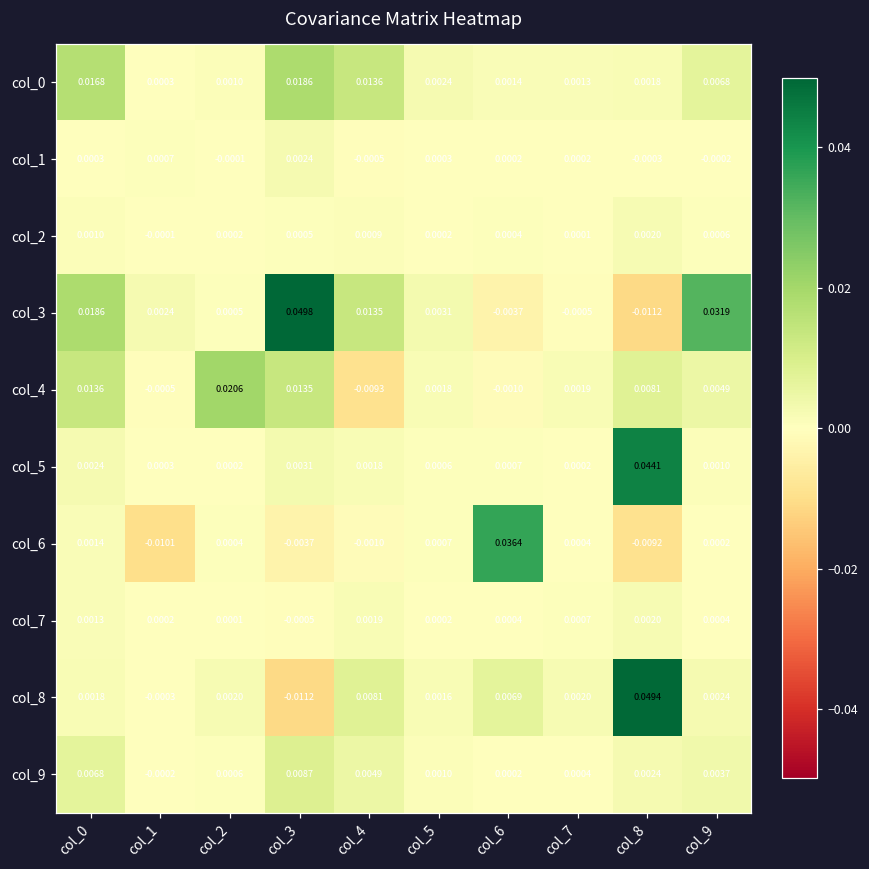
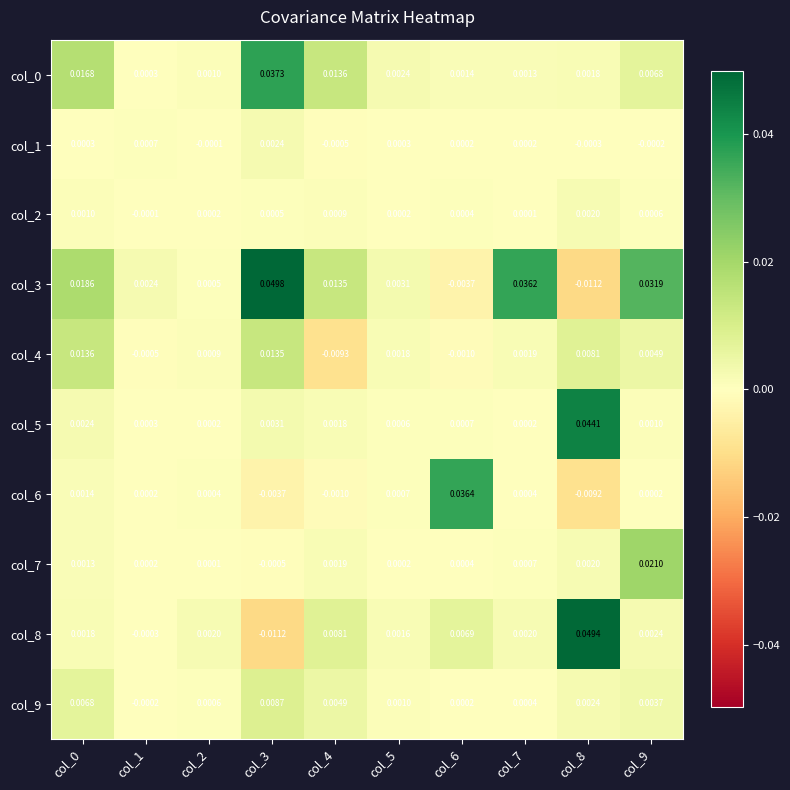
  {
    "col_0": {
      "col_0": 0.0168,
      "col_1": 0.0003,
      "col_2": 0.0010,
-     "col_3": 0.0186,
+     "col_3": 0.0373,
      "col_4": 0.0136,
      "col_5": 0.0024,
      "col_6": 0.0014,
      "col_7": 0.0013,
      "col_8": 0.0018,
      "col_9": 0.0068
    },
    "col_1": {
      "col_0": 0.0003,
      "col_1": 0.0007,
      "col_2": -0.0001,
      "col_3": 0.0024,
      "col_4": -0.0005,
      "col_5": 0.0003,
      "col_6": 0.0002,
      "col_7": 0.0002,
      "col_8": -0.0003,
      "col_9": -0.0002
    },
    "col_2": {
      "col_0": 0.0010,
      "col_1": -0.0001,
      "col_2": 0.0002,
      "col_3": 0.0005,
      "col_4": 0.0009,
      "col_5": 0.0002,
      "col_6": 0.0004,
      "col_7": 0.0001,
      "col_8": 0.0020,
      "col_9": 0.0006
    },
    "col_3": {
      "col_0": 0.0186,
      "col_1": 0.0024,
      "col_2": 0.0005,
      "col_3": 0.0498,
      "col_4": 0.0135,
      "col_5": 0.0031,
      "col_6": -0.0037,
-     "col_7": -0.0005,
+     "col_7": 0.0362,
      "col_8": -0.0112,
      "col_9": 0.0319
    },
    "col_4": {
      "col_0": 0.0136,
      "col_1": -0.0005,
-     "col_2": 0.0206,
+     "col_2": 0.0009,
      "col_3": 0.0135,
      "col_4": -0.0093,
      "col_5": 0.0018,
      "col_6": -0.0010,
      "col_7": 0.0019,
      "col_8": 0.0081,
      "col_9": 0.0049
    },
    "col_5": {
      "col_0": 0.0024,
      "col_1": 0.0003,
      "col_2": 0.0002,
      "col_3": 0.0031,
      "col_4": 0.0018,
      "col_5": 0.0006,
      "col_6": 0.0007,
      "col_7": 0.0002,
      "col_8": 0.0441,
      "col_9": 0.0010
    },
    "col_6": {
      "col_0": 0.0014,
-     "col_1": -0.0101,
+     "col_1": 0.0002,
      "col_2": 0.0004,
      "col_3": -0.0037,
      "col_4": -0.0010,
      "col_5": 0.0007,
      "col_6": 0.0364,
      "col_7": 0.0004,
      "col_8": -0.0092,
      "col_9": 0.0002
    },
    "col_7": {
      "col_0": 0.0013,
      "col_1": 0.0002,
      "col_2": 0.0001,
      "col_3": -0.0005,
      "col_4": 0.0019,
      "col_5": 0.0002,
      "col_6": 0.0004,
      "col_7": 0.0007,
      "col_8": 0.0020,
-     "col_9": 0.0004
+     "col_9": 0.0210
    },
    "col_8": {
      "col_0": 0.0018,
      "col_1": -0.0003,
      "col_2": 0.0020,
      "col_3": -0.0112,
      "col_4": 0.0081,
      "col_5": 0.0016,
      "col_6": 0.0069,
      "col_7": 0.0020,
      "col_8": 0.0494,
      "col_9": 0.0024
    },
    "col_9": {
      "col_0": 0.0068,
      "col_1": -0.0002,
      "col_2": 0.0006,
      "col_3": 0.0087,
      "col_4": 0.0049,
      "col_5": 0.0010,
      "col_6": 0.0002,
      "col_7": 0.0004,
      "col_8": 0.0024,
      "col_9": 0.0037
    }
  }
